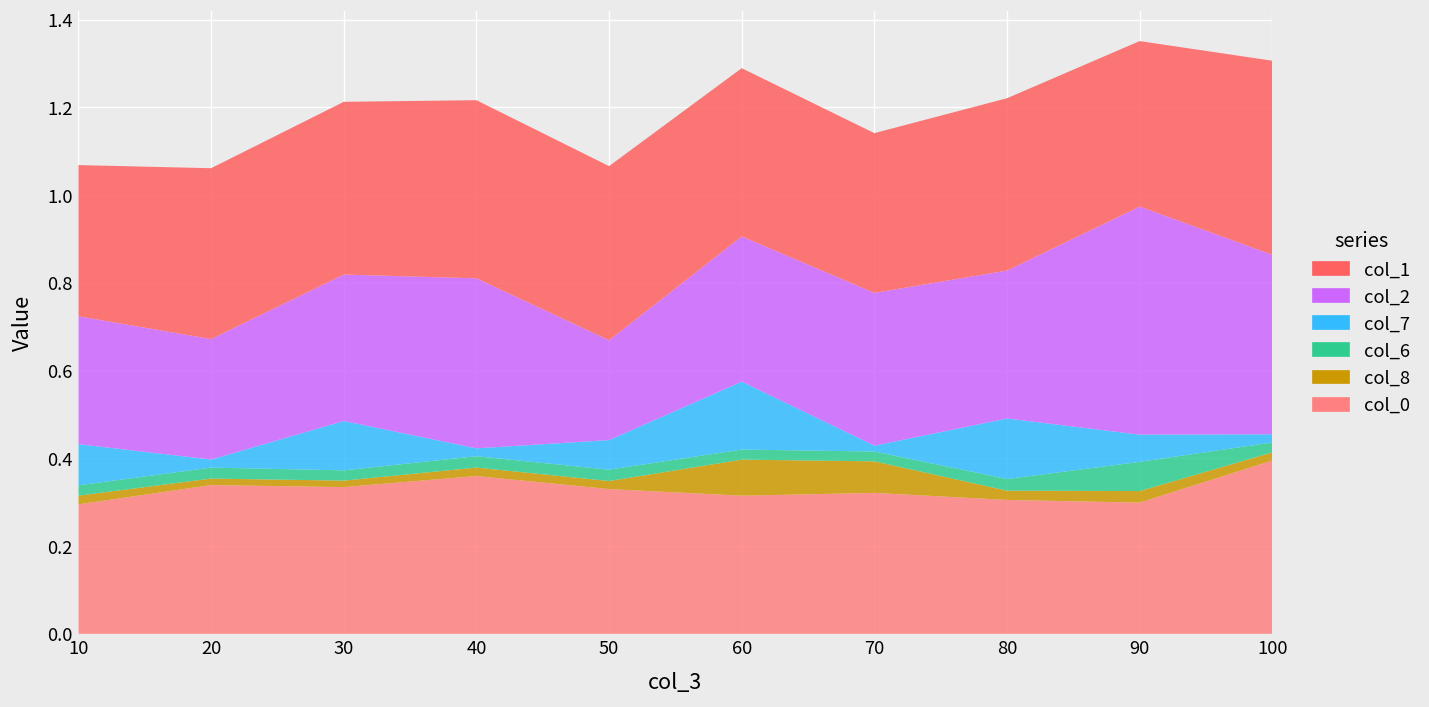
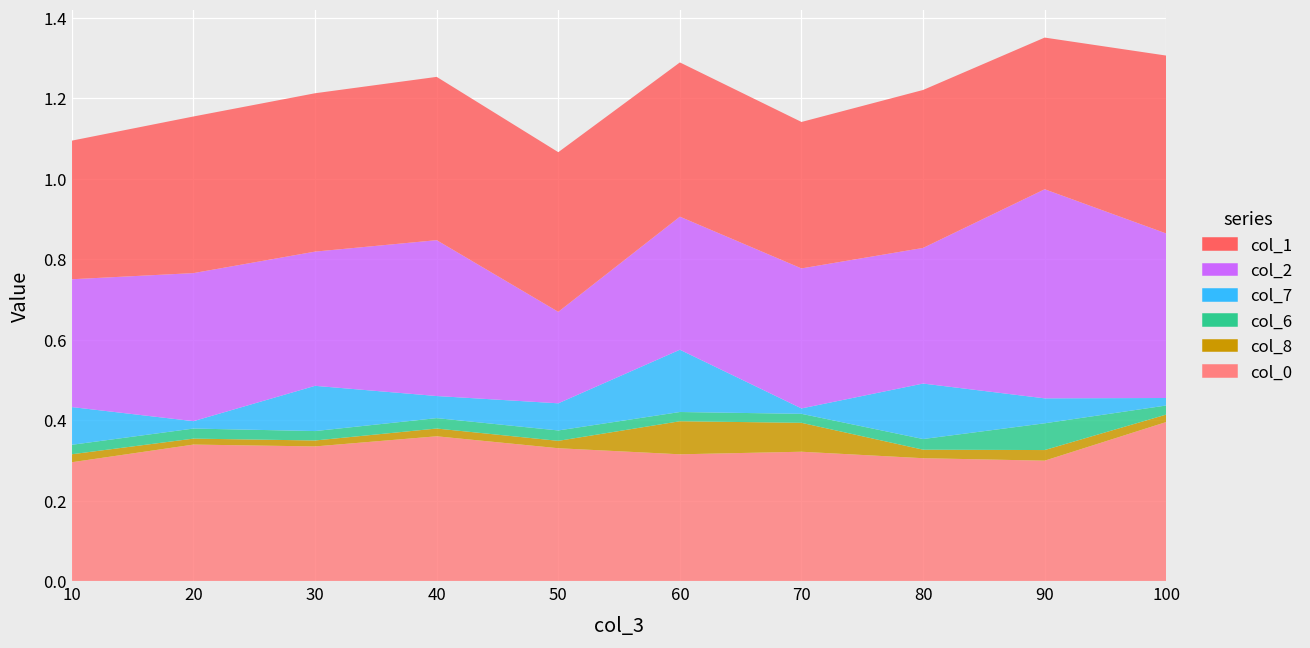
  {
    "col_8": {
      "10": 0.02,
      "20": 0.01,
      "30": 0.01,
      "40": 0.02,
      "50": 0.02,
      "60": 0.08,
      "70": 0.07,
      "80": 0.02,
      "90": 0.03,
      "100": 0.02
    },
    "col_6": {
      "10": 0.02,
      "20": 0.03,
      "30": 0.02,
      "40": 0.03,
      "50": 0.03,
      "60": 0.02,
      "70": 0.02,
      "80": 0.03,
      "90": 0.07,
      "100": 0.02
    },
    "col_7": {
      "10": 0.09,
      "20": 0.02,
      "30": 0.11,
-     "40": 0.02,
+     "40": 0.05,
      "50": 0.07,
      "60": 0.15,
      "70": 0.01,
      "80": 0.14,
      "90": 0.06,
      "100": 0.02
    },
    "col_2": {
-     "10": 0.29,
-     "20": 0.27,
+     "10": 0.32,
+     "20": 0.37,
      "30": 0.33,
      "40": 0.39,
      "50": 0.23,
      "60": 0.33,
      "70": 0.35,
      "80": 0.34,
      "90": 0.52,
      "100": 0.41
    }
  }
